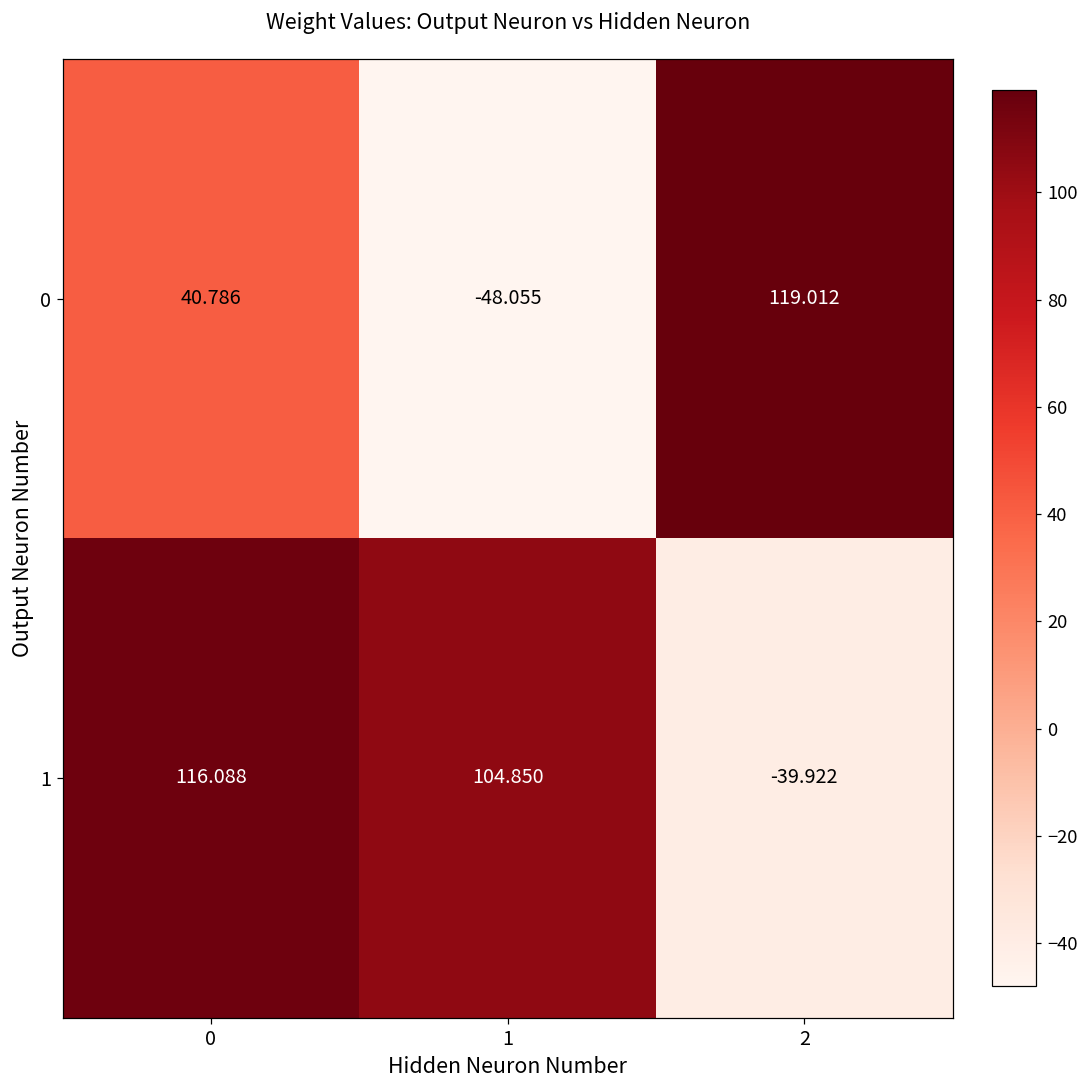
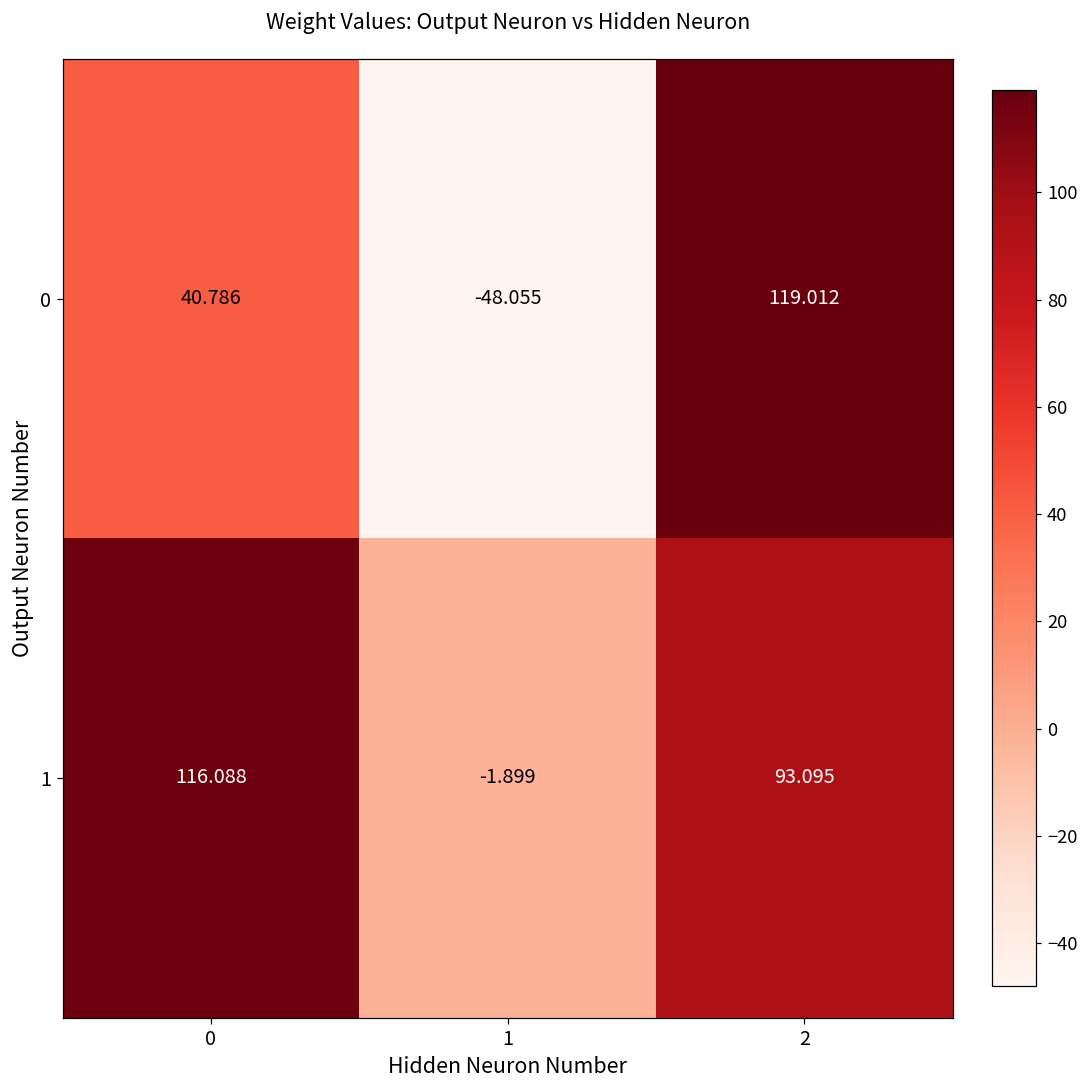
  {
    "0": {
      "0": 40.786,
      "1": -48.055,
      "2": 119.012
    },
    "1": {
      "0": 116.088,
-     "1": 104.850,
-     "2": -39.922
+     "1": -1.899,
+     "2": 93.095
    }
  }
